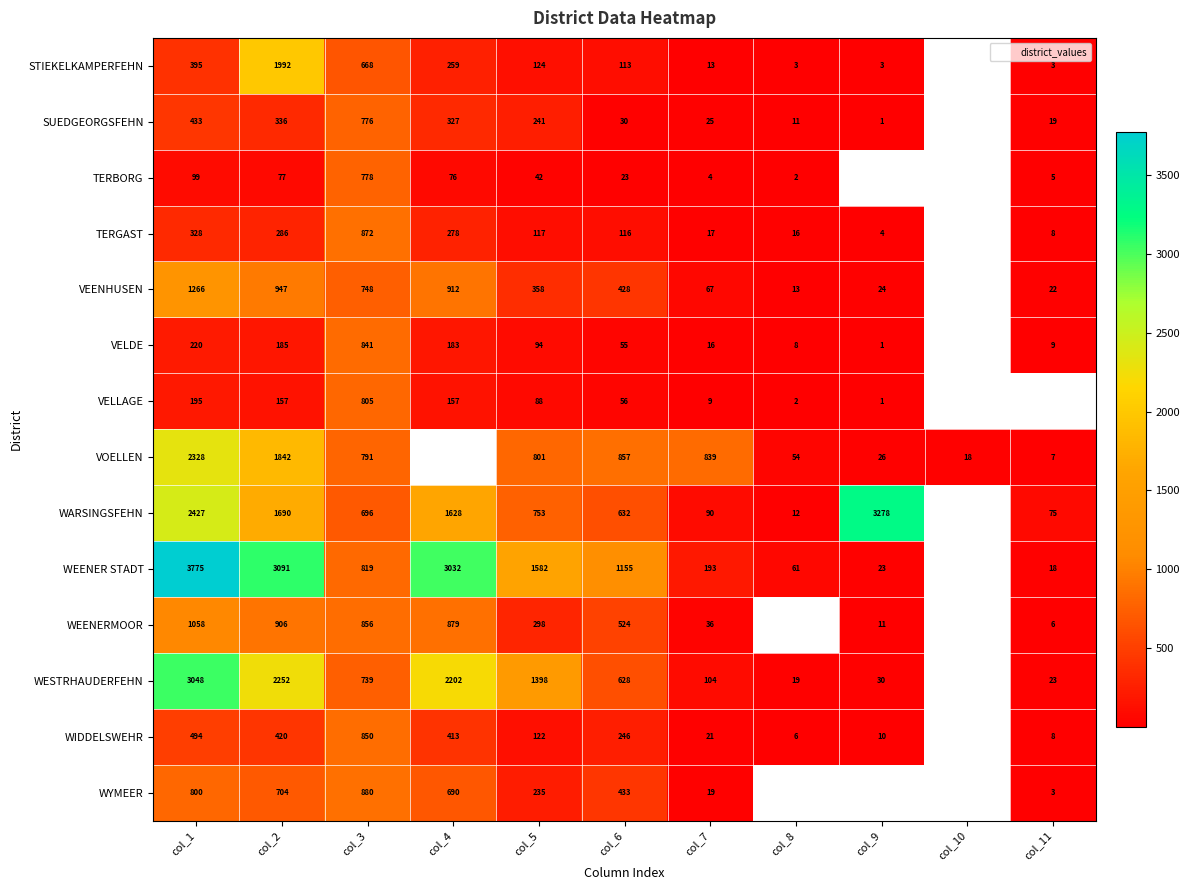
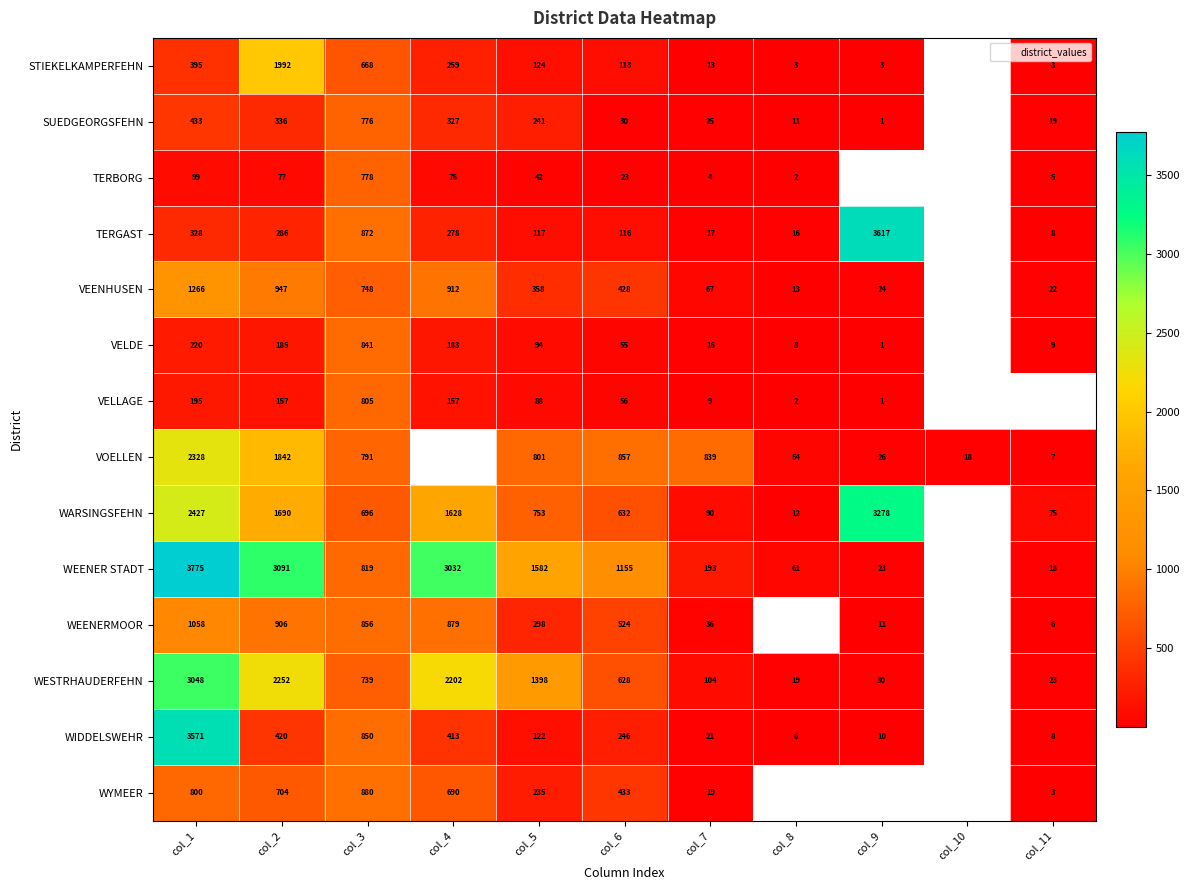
  {
    "STIEKELKAMPERFEHN": {
      "col_1": 395,
      "col_2": 1992,
      "col_3": 668,
      "col_4": 259,
      "col_5": 124,
      "col_6": 113,
      "col_7": 13,
      "col_8": 3,
      "col_9": 3,
      "col_11": 3
    },
    "SUEDGEORGSFEHN": {
      "col_1": 433,
      "col_2": 336,
      "col_3": 776,
      "col_4": 327,
      "col_5": 241,
      "col_6": 30,
      "col_7": 25,
      "col_8": 11,
      "col_9": 1,
      "col_11": 19
    },
    "TERBORG": {
      "col_1": 99,
      "col_2": 77,
      "col_3": 778,
      "col_4": 76,
      "col_5": 42,
      "col_6": 23,
      "col_7": 4,
      "col_8": 2,
      "col_11": 5
    },
    "TERGAST": {
      "col_1": 328,
      "col_2": 286,
      "col_3": 872,
      "col_4": 278,
      "col_5": 117,
      "col_6": 116,
      "col_7": 17,
      "col_8": 16,
-     "col_9": 4,
+     "col_9": 3617,
      "col_11": 8
    },
    "VEENHUSEN": {
      "col_1": 1266,
      "col_2": 947,
      "col_3": 748,
      "col_4": 912,
      "col_5": 358,
      "col_6": 428,
      "col_7": 67,
      "col_8": 13,
      "col_9": 24,
      "col_11": 22
    },
    "VELDE": {
      "col_1": 220,
      "col_2": 185,
      "col_3": 841,
      "col_4": 183,
      "col_5": 94,
      "col_6": 55,
      "col_7": 16,
      "col_8": 8,
      "col_9": 1,
      "col_11": 9
    },
    "VELLAGE": {
      "col_1": 195,
      "col_2": 157,
      "col_3": 805,
      "col_4": 157,
      "col_5": 88,
      "col_6": 56,
      "col_7": 9,
      "col_8": 2,
      "col_9": 1
    },
    "VOELLEN": {
      "col_1": 2328,
      "col_2": 1842,
      "col_3": 791,
      "col_5": 801,
      "col_6": 857,
      "col_7": 839,
      "col_8": 54,
      "col_9": 26,
      "col_10": 18,
      "col_11": 7
    },
    "WARSINGSFEHN": {
      "col_1": 2427,
      "col_2": 1690,
      "col_3": 696,
      "col_4": 1628,
      "col_5": 753,
      "col_6": 632,
      "col_7": 90,
      "col_8": 12,
      "col_9": 3278,
      "col_11": 75
    },
    "WEENER STADT": {
      "col_1": 3775,
      "col_2": 3091,
      "col_3": 819,
      "col_4": 3032,
      "col_5": 1582,
      "col_6": 1155,
      "col_7": 193,
      "col_8": 61,
      "col_9": 23,
      "col_11": 18
    },
    "WEENERMOOR": {
      "col_1": 1058,
      "col_2": 906,
      "col_3": 856,
      "col_4": 879,
      "col_5": 298,
      "col_6": 524,
      "col_7": 36,
      "col_9": 11,
      "col_11": 6
    },
    "WESTRHAUDERFEHN": {
      "col_1": 3048,
      "col_2": 2252,
      "col_3": 739,
      "col_4": 2202,
      "col_5": 1398,
      "col_6": 628,
      "col_7": 104,
      "col_8": 19,
      "col_9": 30,
      "col_11": 23
    },
    "WIDDELSWEHR": {
-     "col_1": 494,
+     "col_1": 3571,
      "col_2": 420,
      "col_3": 850,
      "col_4": 413,
      "col_5": 122,
      "col_6": 246,
      "col_7": 21,
      "col_8": 6,
      "col_9": 10,
      "col_11": 8
    },
    "WYMEER": {
      "col_1": 800,
      "col_2": 704,
      "col_3": 880,
      "col_4": 690,
      "col_5": 235,
      "col_6": 433,
      "col_7": 19,
      "col_11": 3
    }
  }
